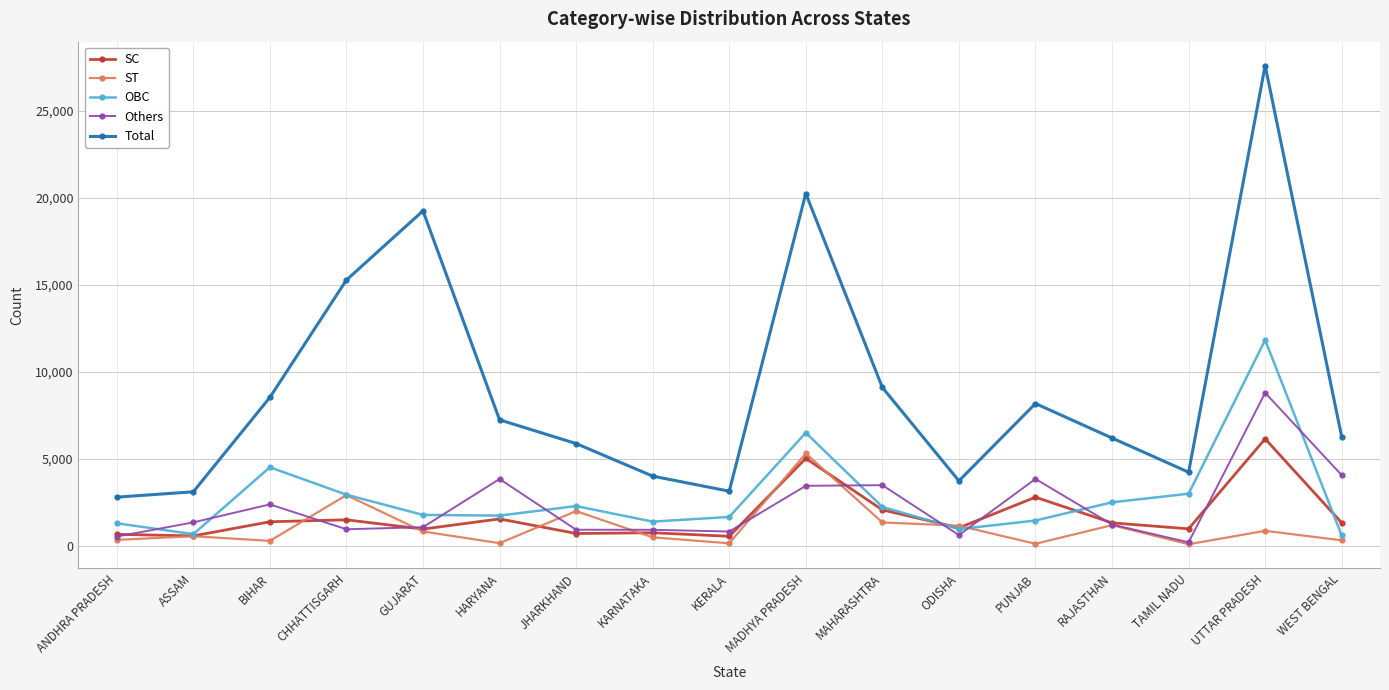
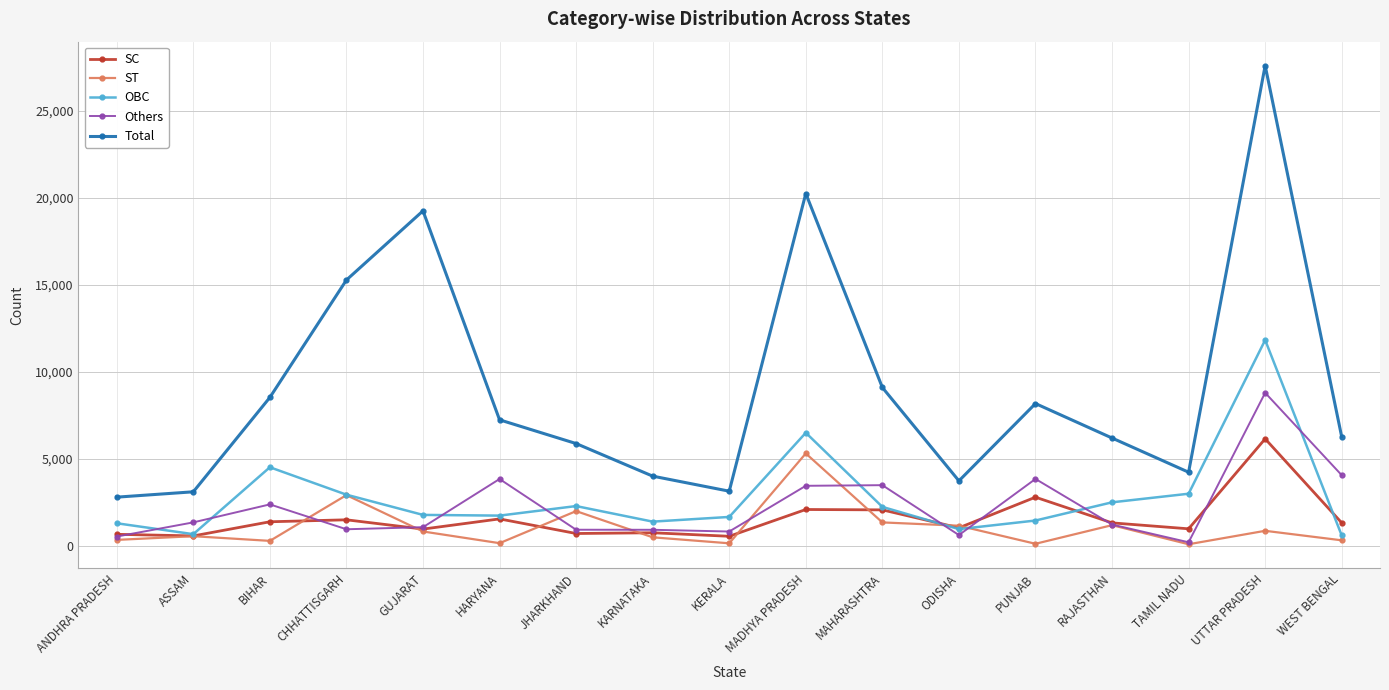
  {
    "SC": {
      "BIHAR": "1,400",
      "CHHATTISGARH": "1,500",
      "HARYANA": "1,500",
      "JHARKHAND": "700",
      "KARNATAKA": "700",
      "KERALA": "500",
-     "MADHYA PRADESH": "5,000",
+     "MADHYA PRADESH": "2,100",
      "MAHARASHTRA": "2,100",
      "PUNJAB": "2,800",
      "TAMIL NADU": "1,000",
      "UTTAR PRADESH": "6,100",
      "WEST BENGAL": "1,300"
    },
    "ST": {
      "ANDHRA PRADESH": "300",
      "BIHAR": "300",
      "HARYANA": "100",
      "JHARKHAND": "2,000",
      "KARNATAKA": "500",
      "KERALA": "100",
      "MADHYA PRADESH": "5,300",
      "MAHARASHTRA": "1,300",
      "PUNJAB": "100",
      "UTTAR PRADESH": "900",
      "WEST BENGAL": "300"
    },
    "OBC": {
      "ANDHRA PRADESH": "1,300",
      "BIHAR": "4,500",
      "GUJARAT": "1,800",
      "HARYANA": "1,700",
      "JHARKHAND": "2,300",
      "KARNATAKA": "1,400",
      "KERALA": "1,700",
      "MADHYA PRADESH": "6,500",
      "MAHARASHTRA": "2,200",
      "PUNJAB": "1,400",
      "RAJASTHAN": "2,500",
      "TAMIL NADU": "3,000",
      "UTTAR PRADESH": "11,800",
      "WEST BENGAL": "600"
    },
    "Others": {
      "ASSAM": "1,300",
      "BIHAR": "2,400",
      "CHHATTISGARH": "900",
      "HARYANA": "3,800",
      "JHARKHAND": "900",
      "KARNATAKA": "900",
      "KERALA": "800",
      "MADHYA PRADESH": "3,400",
      "MAHARASHTRA": "3,500",
      "ODISHA": "600",
      "PUNJAB": "3,800",
      "UTTAR PRADESH": "8,800",
      "WEST BENGAL": "4,100"
    },
    "Total": {
      "ANDHRA PRADESH": "2,800",
      "ASSAM": "3,100",
      "BIHAR": "8,500",
      "CHHATTISGARH": "15,300",
      "GUJARAT": "19,300",
      "HARYANA": "7,200",
      "JHARKHAND": "5,900",
      "KARNATAKA": "4,000",
      "KERALA": "3,100",
      "MADHYA PRADESH": "20,300",
      "MAHARASHTRA": "9,100",
      "ODISHA": "3,700",
      "PUNJAB": "8,200",
      "RAJASTHAN": "6,200",
      "TAMIL NADU": "4,200",
      "UTTAR PRADESH": "27,600",
      "WEST BENGAL": "6,300"
    }
  }
